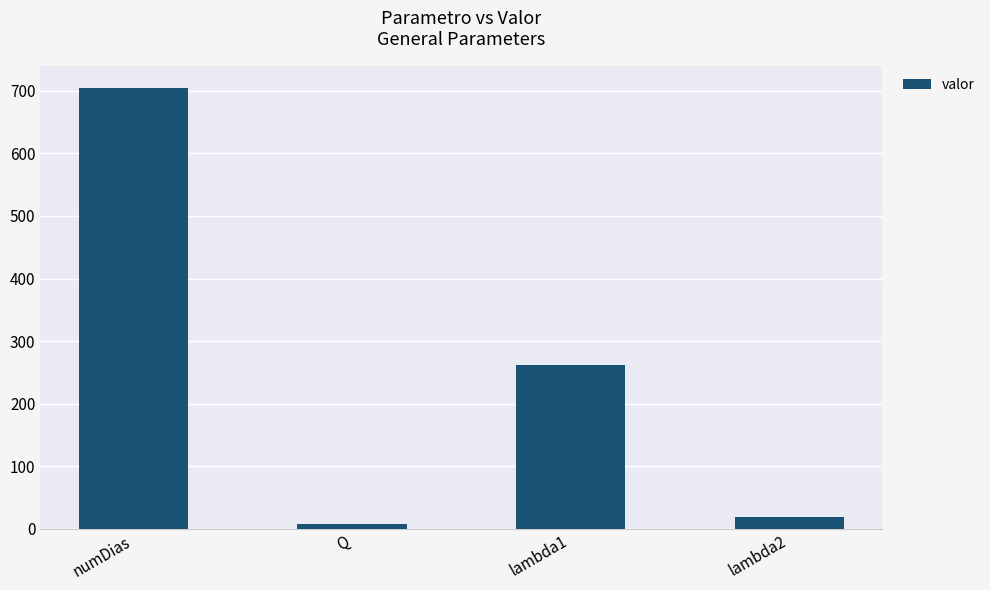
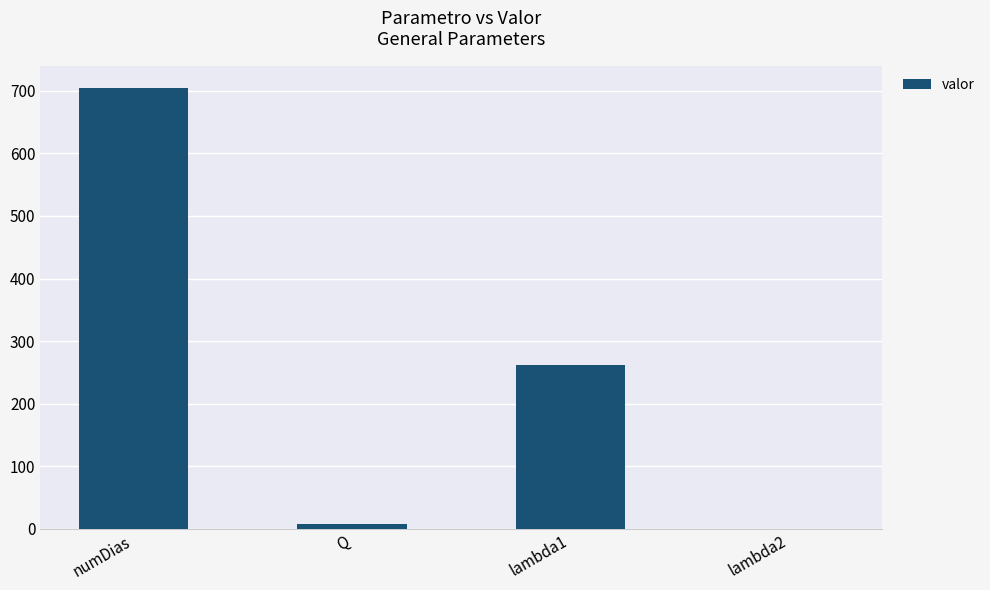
  {
    "numDias": 710,
    "Q": 10,
    "lambda1": 260,
-   "lambda2": 20
+   "lambda2": 0
  }
